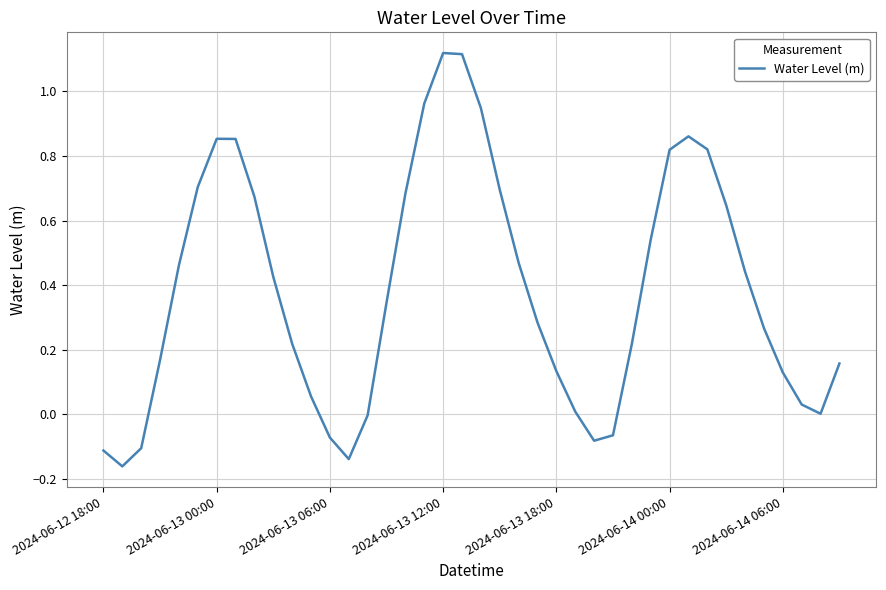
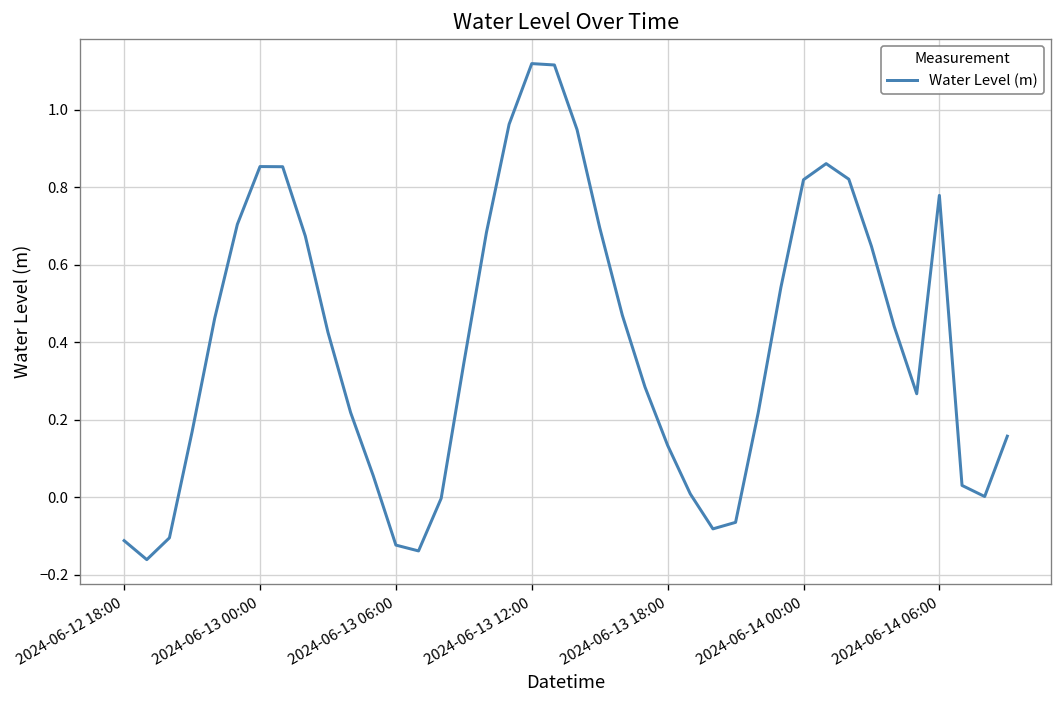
  {
    "2024-06-12 18:00": -0.11,
    "2024-06-13 00:00": 0.85,
-   "2024-06-13 06:00": -0.07,
+   "2024-06-13 06:00": -0.12,
    "2024-06-13 12:00": 1.12,
    "2024-06-13 18:00": 0.13,
    "2024-06-14 00:00": 0.82,
-   "2024-06-14 06:00": 0.13
+   "2024-06-14 06:00": 0.78
  }
